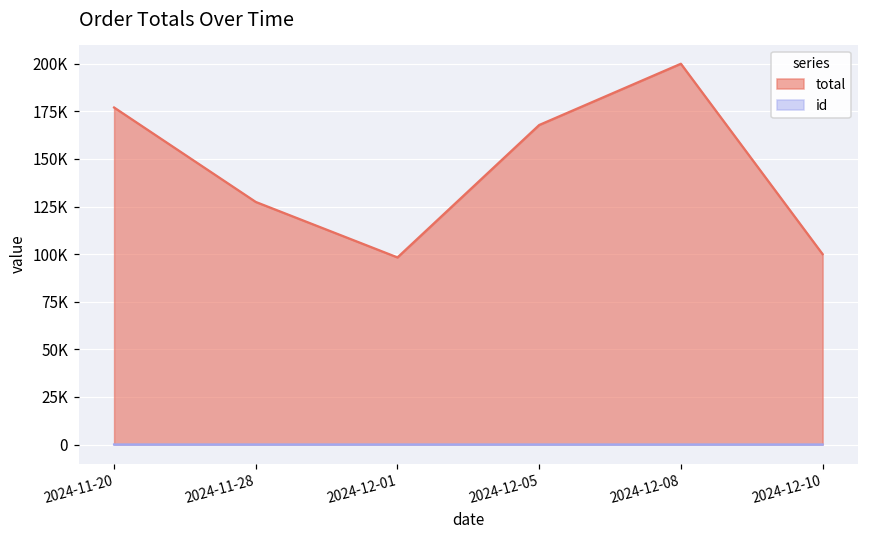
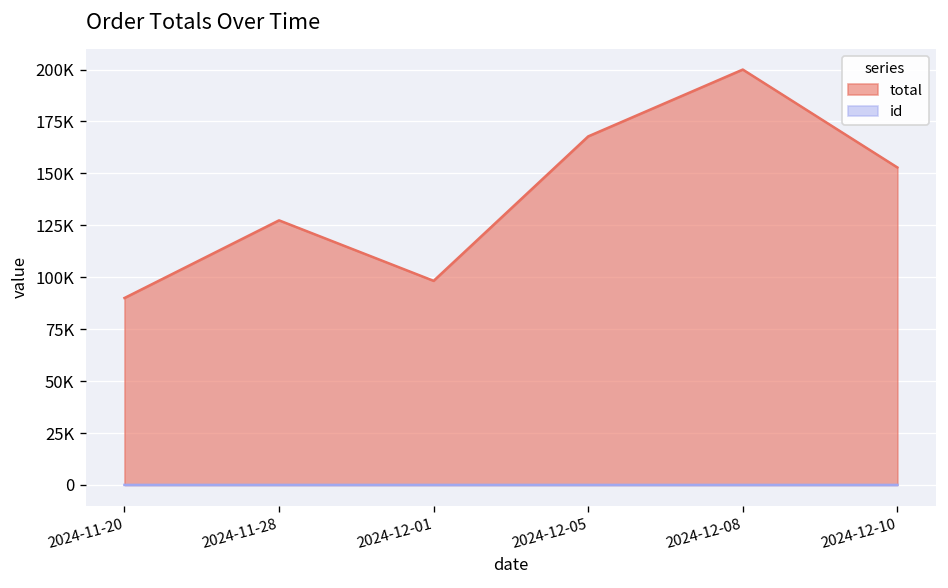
  {
    "total": {
-     "2024-11-20": 177000,
+     "2024-11-20": 90000,
      "2024-11-28": 127000,
      "2024-12-01": 98000,
      "2024-12-05": 168000,
      "2024-12-08": 200000,
-     "2024-12-10": 100000
+     "2024-12-10": 153000
    },
    "id": {
      "2024-11-20": 0,
      "2024-11-28": 0,
      "2024-12-01": 0,
      "2024-12-05": 0,
      "2024-12-08": 0,
      "2024-12-10": 0
    }
  }
